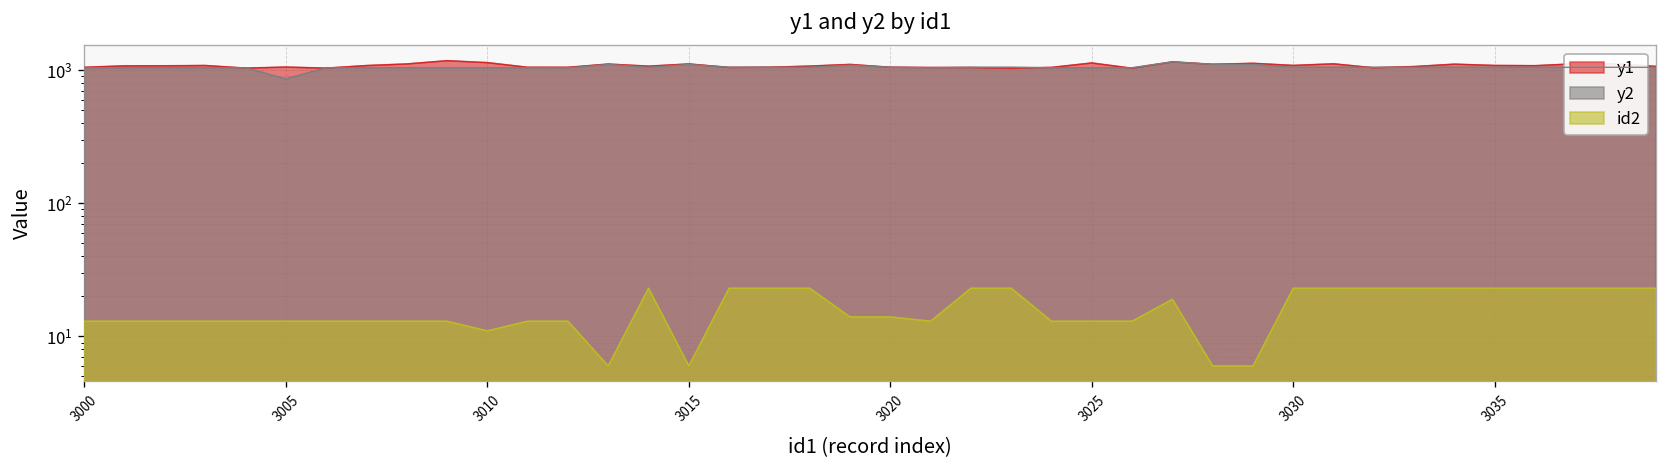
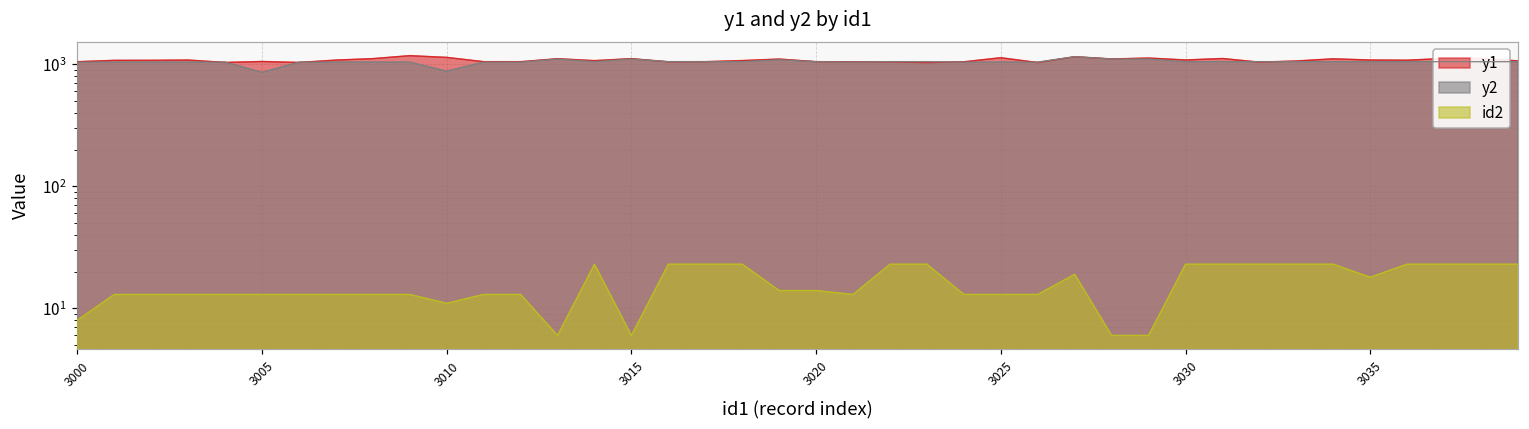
  {
    "y1": {
      "3005": 1100,
      "3010": 1100,
      "3025": 1100
    },
    "y2": {
      "3005": 900,
-     "3010": 1000,
+     "3010": 900,
      "3025": 1000
    },
    "id2": {
-     "3000": 13,
+     "3000": 8,
      "3005": 13,
      "3010": 11,
      "3015": 6,
      "3020": 14,
      "3025": 13,
      "3030": 23,
-     "3035": 23
+     "3035": 18
    }
  }
